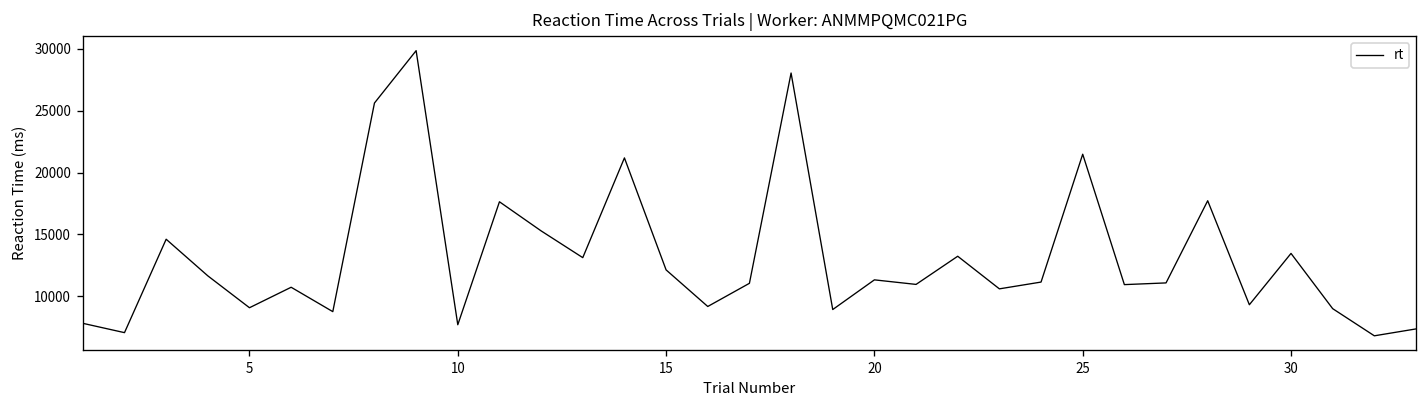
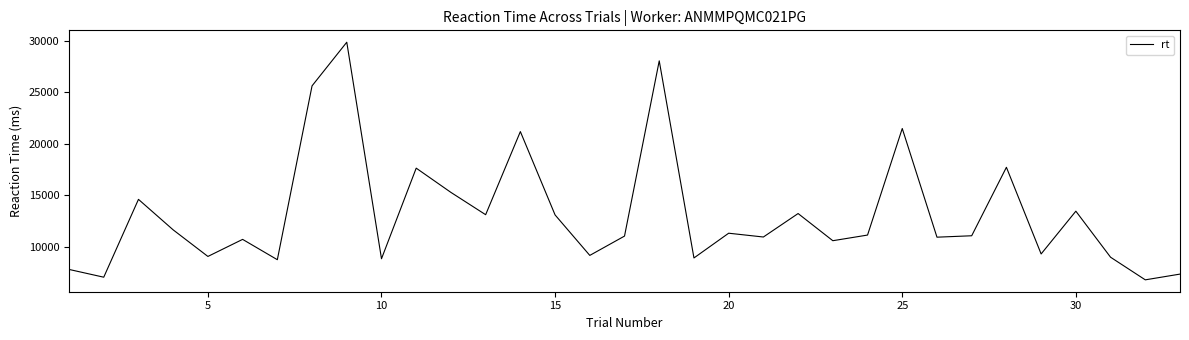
  {
    "5": 9100,
-   "10": 7700,
-   "15": 12100,
+   "10": 8900,
+   "15": 13100,
    "20": 11300,
    "25": 21500,
    "30": 13500
  }
